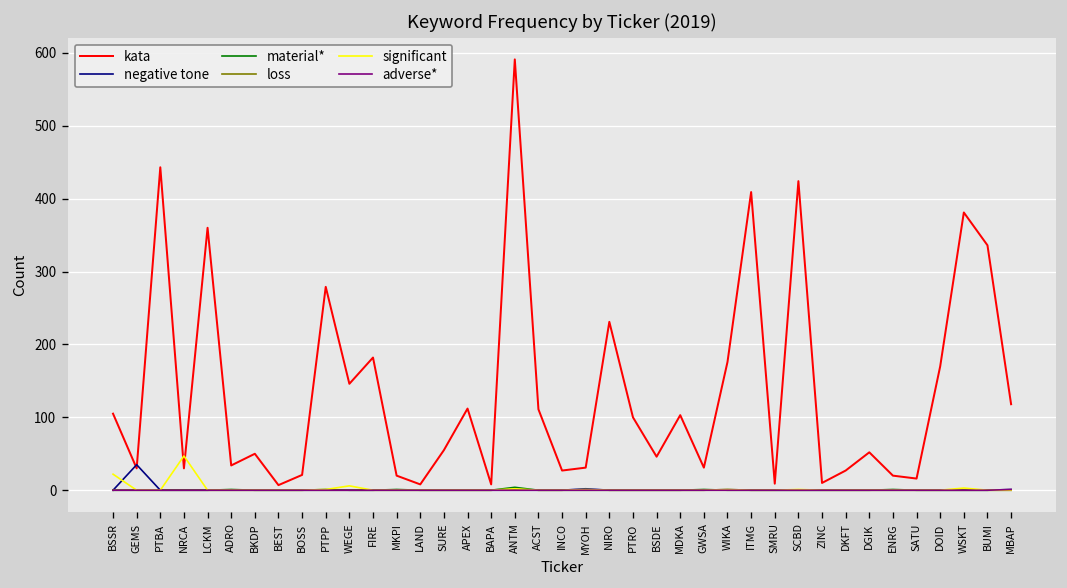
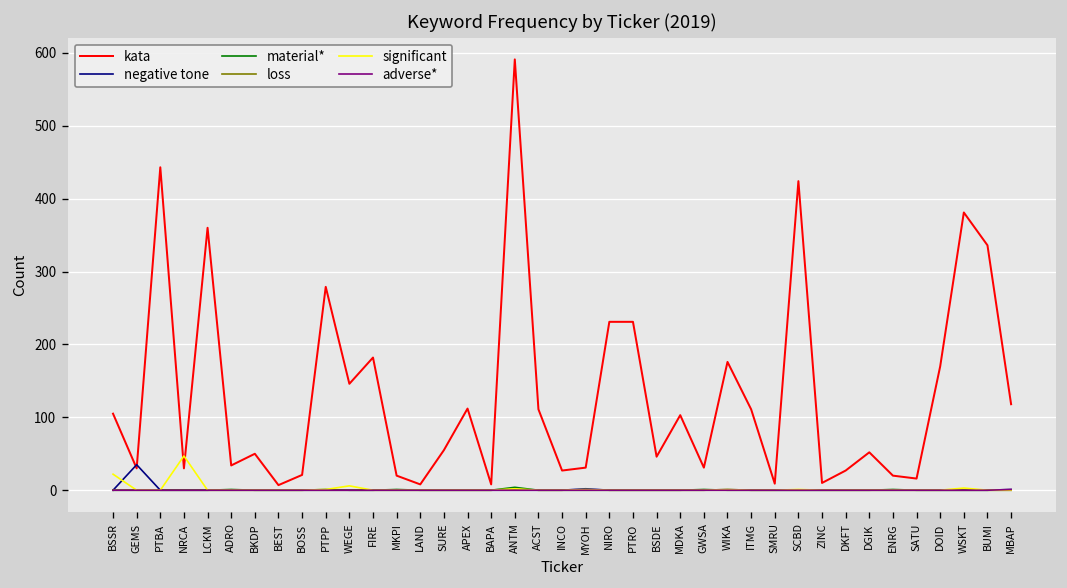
  {
    "kata": {
      "BSSR": 110,
      "GEMS": 30,
      "PTBA": 440,
      "NRCA": 30,
      "LCKM": 360,
      "ADRO": 30,
      "BKDP": 50,
      "BEST": 10,
      "BOSS": 20,
      "PTPP": 280,
      "WEGE": 150,
      "FIRE": 180,
      "MKPI": 20,
      "LAND": 10,
      "SURE": 60,
      "APEX": 110,
      "BAPA": 10,
      "ANTM": 590,
      "ACST": 110,
      "INCO": 30,
      "MYOH": 30,
      "NIRO": 230,
-     "PTRO": 100,
+     "PTRO": 230,
      "BSDE": 50,
      "MDKA": 100,
      "GWSA": 30,
      "WIKA": 180,
-     "ITMG": 410,
+     "ITMG": 110,
      "SMRU": 10,
      "SCBD": 420,
      "ZINC": 10,
      "DKFT": 30,
      "DGIK": 50,
      "ENRG": 20,
      "SATU": 20,
      "DOID": 170,
      "WSKT": 380,
      "BUMI": 340,
      "MBAP": 120
    },
    "negative tone": {
      "GEMS": 40
    },
    "significant": {
      "BSSR": 20,
      "NRCA": 50,
      "WEGE": 10
    }
  }
